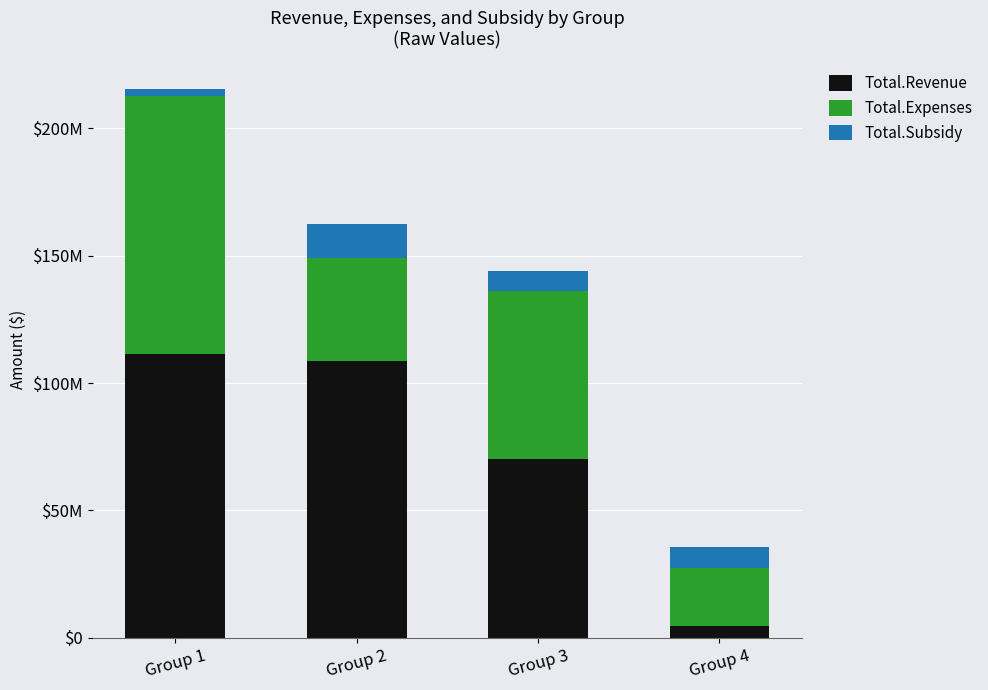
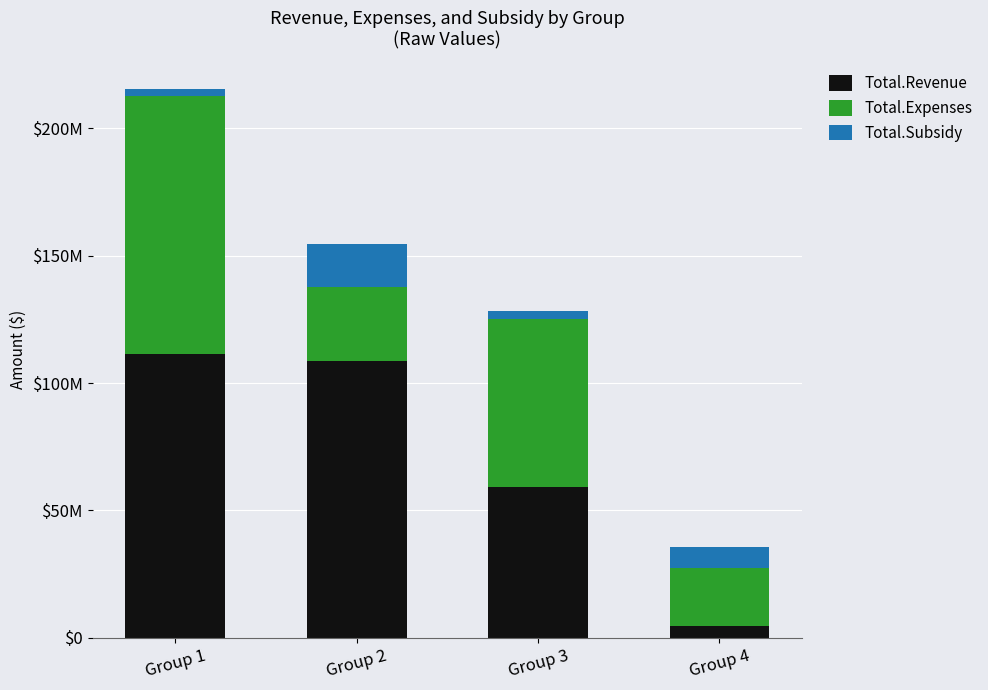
  {
    "Total.Revenue": {
      "Group 1": "$111000000",
      "Group 2": "$109000000",
-     "Group 3": "$70000000",
+     "Group 3": "$59000000",
      "Group 4": "$5000000"
    },
    "Total.Expenses": {
      "Group 1": "$101000000",
-     "Group 2": "$40000000",
+     "Group 2": "$29000000",
      "Group 3": "$66000000",
      "Group 4": "$23000000"
    },
    "Total.Subsidy": {
      "Group 1": "$3000000",
-     "Group 2": "$13000000",
-     "Group 3": "$8000000",
+     "Group 2": "$17000000",
+     "Group 3": "$3000000",
      "Group 4": "$8000000"
    }
  }
